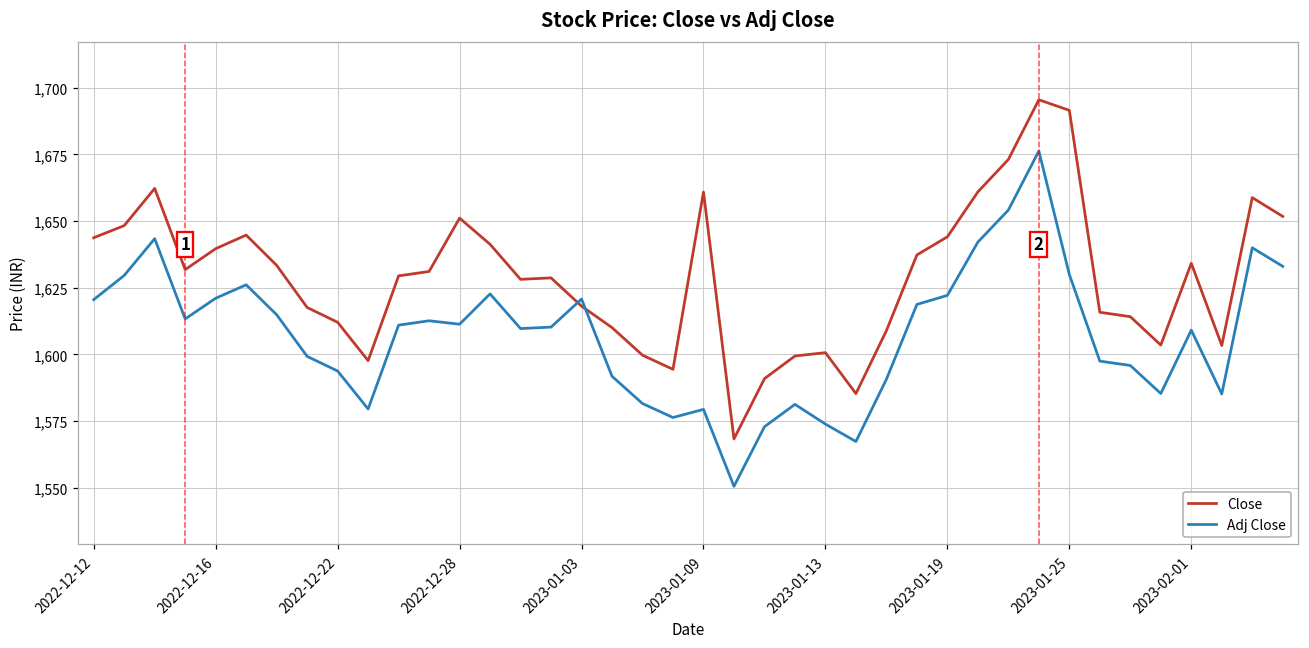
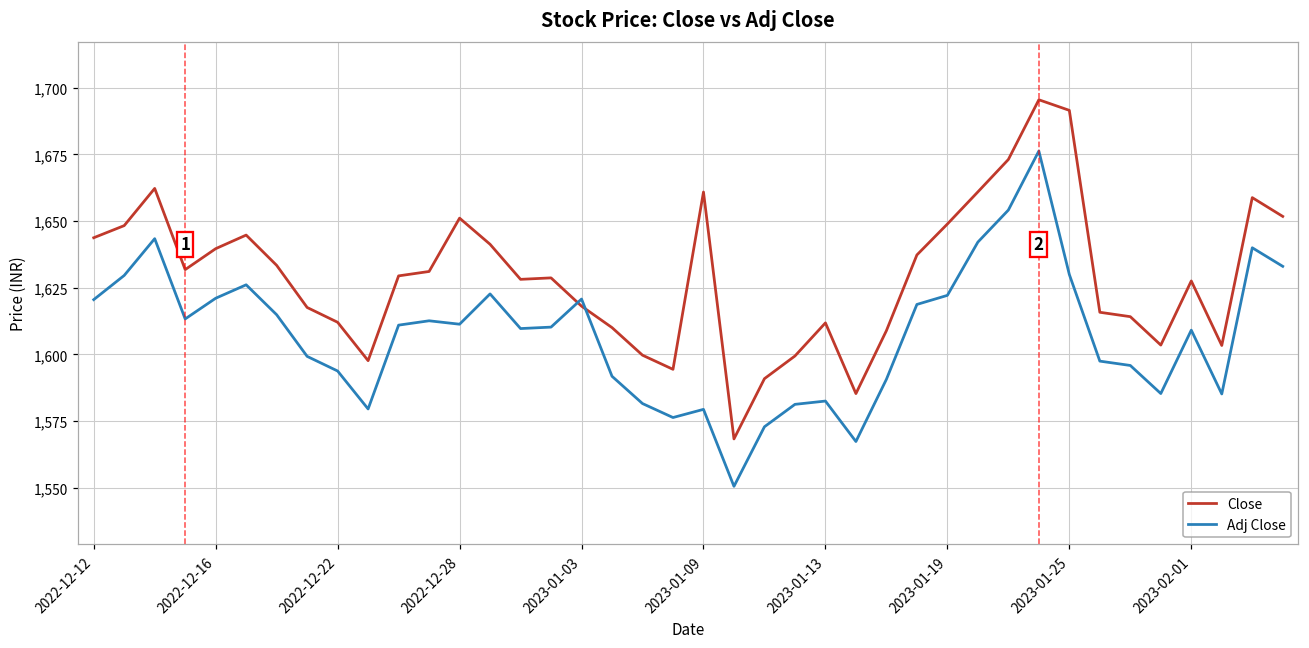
  {
    "Close": {
      "2022-12-12": "1,644",
      "2022-12-16": "1,640",
      "2022-12-22": "1,612",
      "2022-12-28": "1,651",
      "2023-01-03": "1,618",
      "2023-01-09": "1,661",
-     "2023-01-13": "1,601",
-     "2023-01-19": "1,644",
+     "2023-01-13": "1,612",
+     "2023-01-19": "1,649",
      "2023-01-25": "1,692",
-     "2023-02-01": "1,634"
+     "2023-02-01": "1,628"
    },
    "Adj Close": {
      "2022-12-12": "1,621",
      "2022-12-16": "1,621",
      "2022-12-22": "1,594",
      "2022-12-28": "1,611",
      "2023-01-03": "1,621",
      "2023-01-09": "1,579",
-     "2023-01-13": "1,574",
+     "2023-01-13": "1,583",
      "2023-01-19": "1,622",
      "2023-01-25": "1,630",
      "2023-02-01": "1,609"
    }
  }
